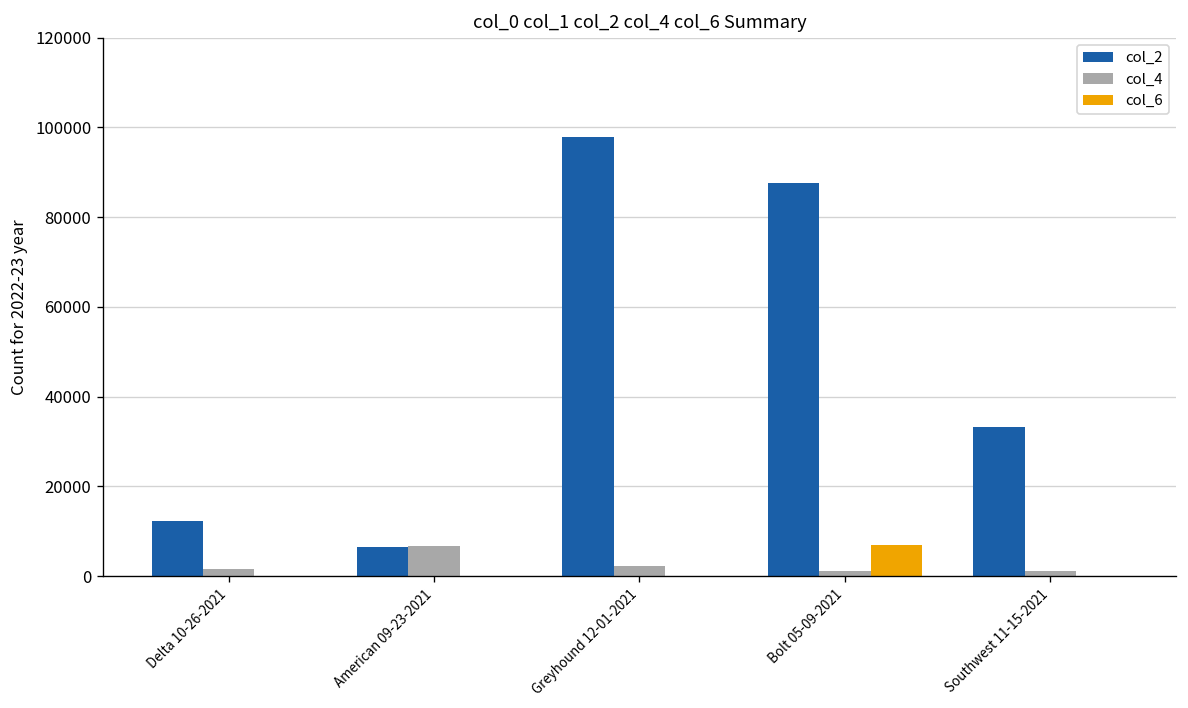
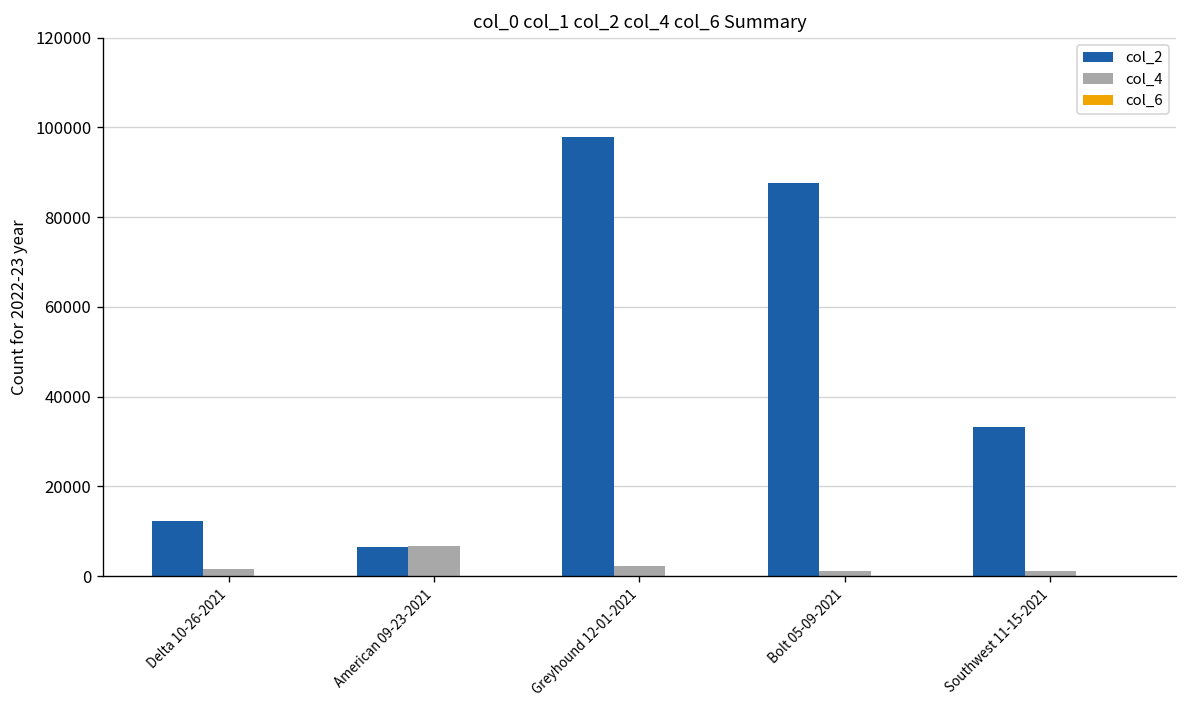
  {
    "col_2": {
      "Delta 10-26-2021": 12000,
      "American 09-23-2021": 7000,
      "Greyhound 12-01-2021": 98000,
      "Bolt 05-09-2021": 88000,
      "Southwest 11-15-2021": 33000
    },
    "col_4": {
      "Delta 10-26-2021": 2000,
      "American 09-23-2021": 7000,
      "Greyhound 12-01-2021": 2000,
      "Bolt 05-09-2021": 1000,
      "Southwest 11-15-2021": 1000
    },
    "col_6": {
      "Delta 10-26-2021": 0,
-     "Bolt 05-09-2021": 7000
+     "Bolt 05-09-2021": 0
    }
  }
